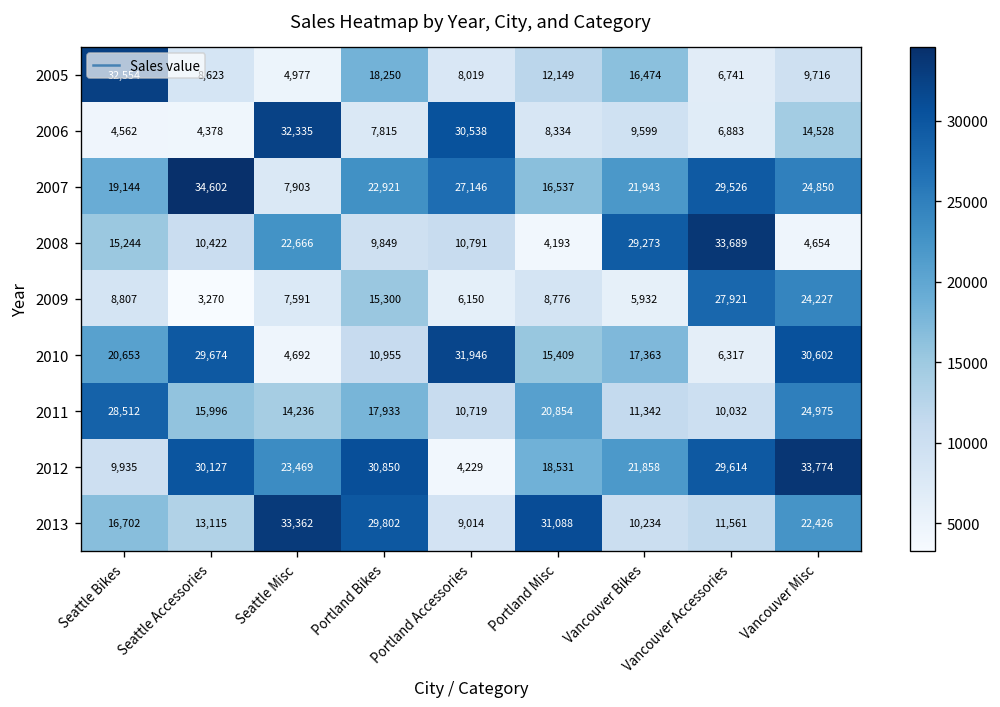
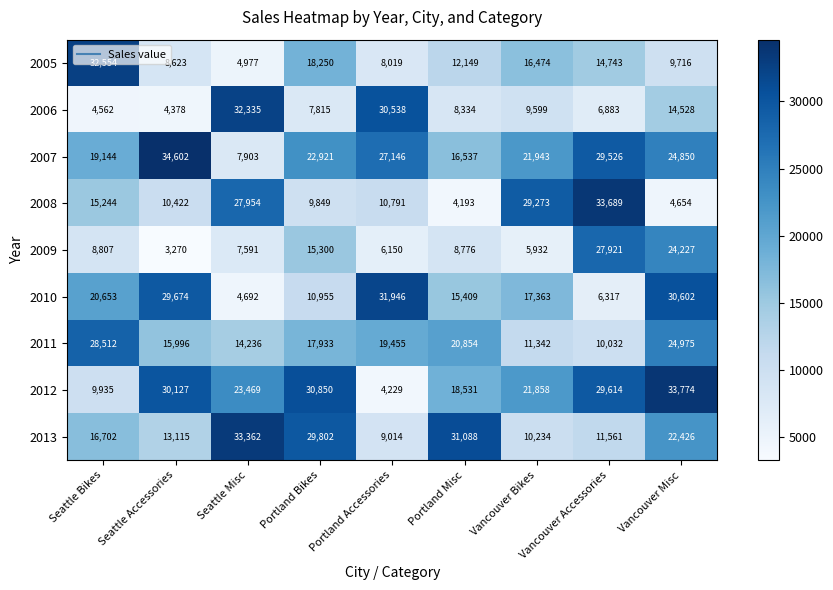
  {
    "2005": {
      "Seattle Misc": "4,977",
      "Portland Bikes": "18,250",
      "Portland Accessories": "8,019",
      "Portland Misc": "12,149",
      "Vancouver Bikes": "16,474",
-     "Vancouver Accessories": "6,741",
+     "Vancouver Accessories": "14,743",
      "Vancouver Misc": "9,716"
    },
    "2006": {
      "Seattle Bikes": "4,562",
      "Seattle Accessories": "4,378",
      "Seattle Misc": "32,335",
      "Portland Bikes": "7,815",
      "Portland Accessories": "30,538",
      "Portland Misc": "8,334",
      "Vancouver Bikes": "9,599",
      "Vancouver Accessories": "6,883",
      "Vancouver Misc": "14,528"
    },
    "2007": {
      "Seattle Bikes": "19,144",
      "Seattle Accessories": "34,602",
      "Seattle Misc": "7,903",
      "Portland Bikes": "22,921",
      "Portland Accessories": "27,146",
      "Portland Misc": "16,537",
      "Vancouver Bikes": "21,943",
      "Vancouver Accessories": "29,526",
      "Vancouver Misc": "24,850"
    },
    "2008": {
      "Seattle Bikes": "15,244",
      "Seattle Accessories": "10,422",
-     "Seattle Misc": "22,666",
+     "Seattle Misc": "27,954",
      "Portland Bikes": "9,849",
      "Portland Accessories": "10,791",
      "Portland Misc": "4,193",
      "Vancouver Bikes": "29,273",
      "Vancouver Accessories": "33,689",
      "Vancouver Misc": "4,654"
    },
    "2009": {
      "Seattle Bikes": "8,807",
      "Seattle Accessories": "3,270",
      "Seattle Misc": "7,591",
      "Portland Bikes": "15,300",
      "Portland Accessories": "6,150",
      "Portland Misc": "8,776",
      "Vancouver Bikes": "5,932",
      "Vancouver Accessories": "27,921",
      "Vancouver Misc": "24,227"
    },
    "2010": {
      "Seattle Bikes": "20,653",
      "Seattle Accessories": "29,674",
      "Seattle Misc": "4,692",
      "Portland Bikes": "10,955",
      "Portland Accessories": "31,946",
      "Portland Misc": "15,409",
      "Vancouver Bikes": "17,363",
      "Vancouver Accessories": "6,317",
      "Vancouver Misc": "30,602"
    },
    "2011": {
      "Seattle Bikes": "28,512",
      "Seattle Accessories": "15,996",
      "Seattle Misc": "14,236",
      "Portland Bikes": "17,933",
-     "Portland Accessories": "10,719",
+     "Portland Accessories": "19,455",
      "Portland Misc": "20,854",
      "Vancouver Bikes": "11,342",
      "Vancouver Accessories": "10,032",
      "Vancouver Misc": "24,975"
    },
    "2012": {
      "Seattle Bikes": "9,935",
      "Seattle Accessories": "30,127",
      "Seattle Misc": "23,469",
      "Portland Bikes": "30,850",
      "Portland Accessories": "4,229",
      "Portland Misc": "18,531",
      "Vancouver Bikes": "21,858",
      "Vancouver Accessories": "29,614",
      "Vancouver Misc": "33,774"
    },
    "2013": {
      "Seattle Bikes": "16,702",
      "Seattle Accessories": "13,115",
      "Seattle Misc": "33,362",
      "Portland Bikes": "29,802",
      "Portland Accessories": "9,014",
      "Portland Misc": "31,088",
      "Vancouver Bikes": "10,234",
      "Vancouver Accessories": "11,561",
      "Vancouver Misc": "22,426"
    }
  }
